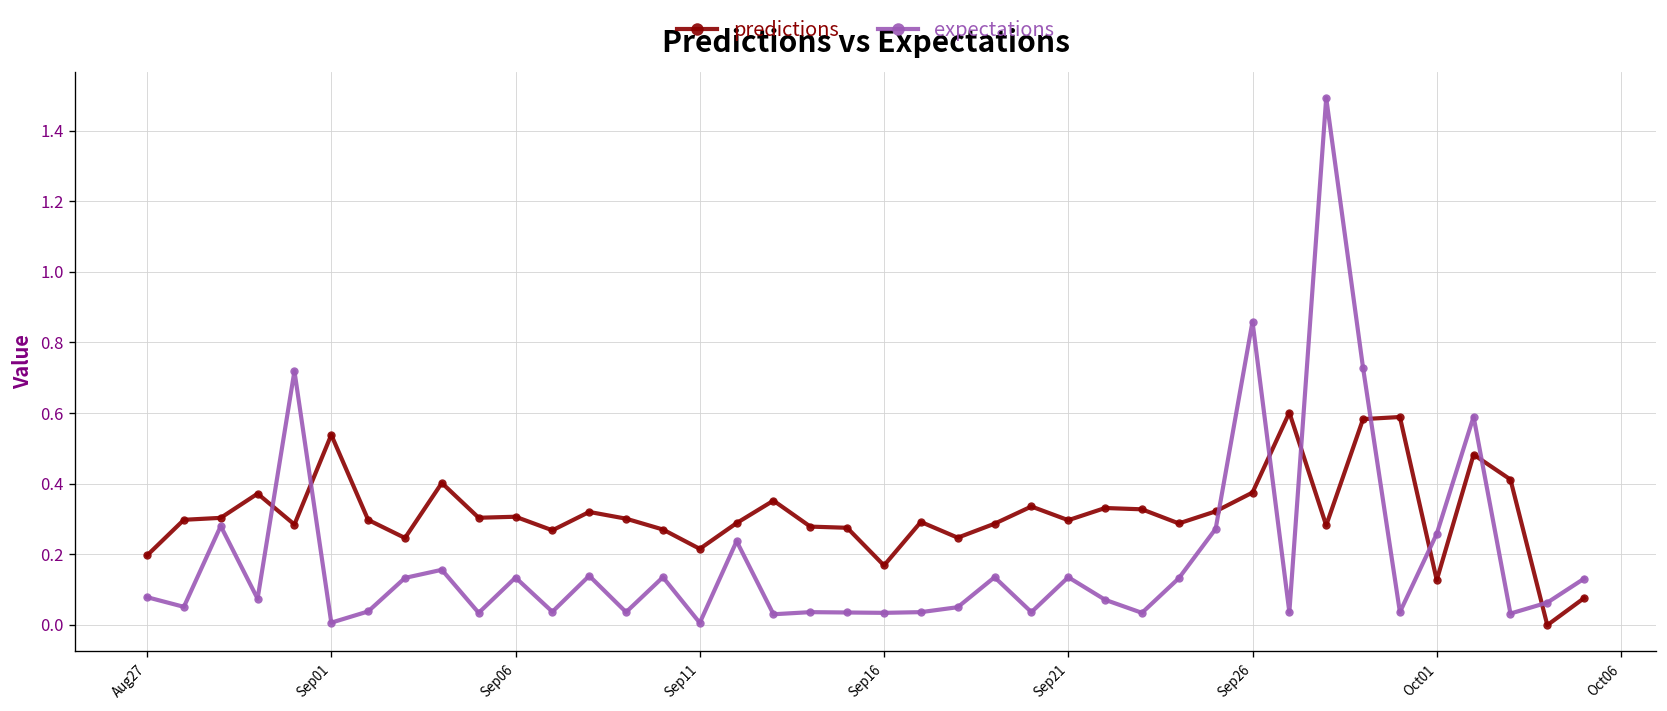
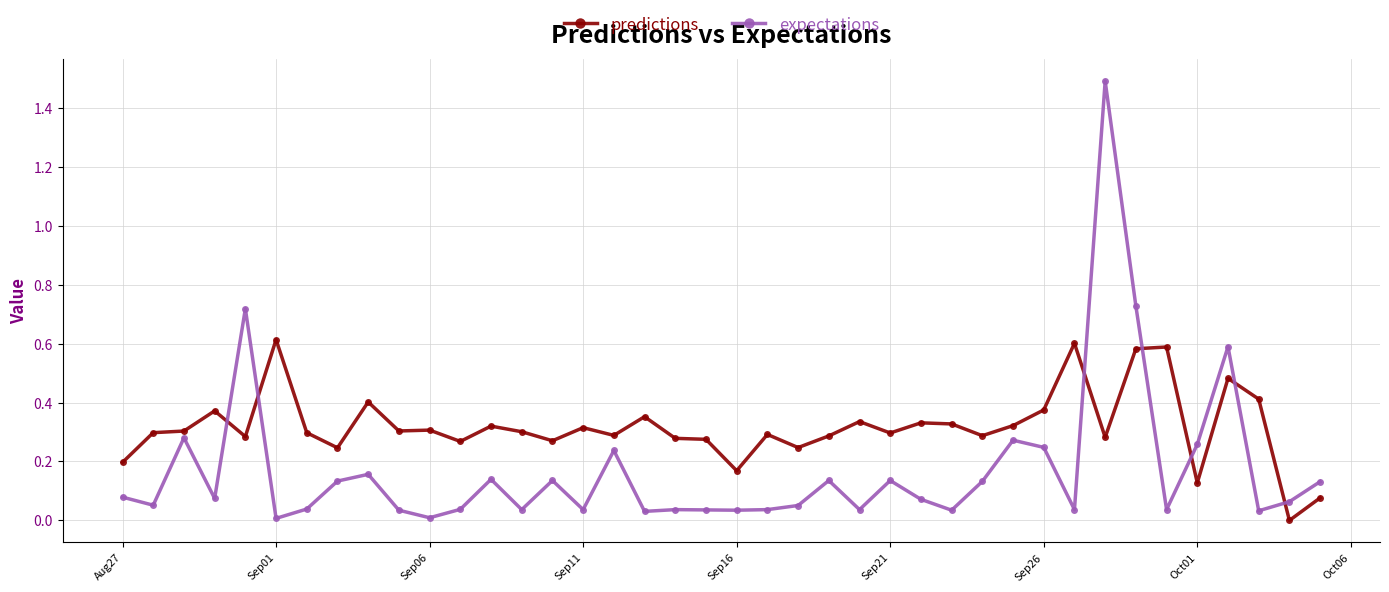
  {
    "predictions": {
      "Aug27": 0.20,
-     "Sep01": 0.54,
+     "Sep01": 0.61,
      "Sep06": 0.31,
-     "Sep11": 0.22,
+     "Sep11": 0.31,
      "Sep16": 0.17,
      "Sep21": 0.30,
      "Sep26": 0.37,
      "Oct01": 0.13
    },
    "expectations": {
      "Aug27": 0.08,
      "Sep01": 0.01,
-     "Sep06": 0.13,
-     "Sep11": 0.01,
+     "Sep06": 0.01,
+     "Sep11": 0.04,
      "Sep16": 0.03,
      "Sep21": 0.13,
-     "Sep26": 0.86,
+     "Sep26": 0.25,
      "Oct01": 0.26
    }
  }
